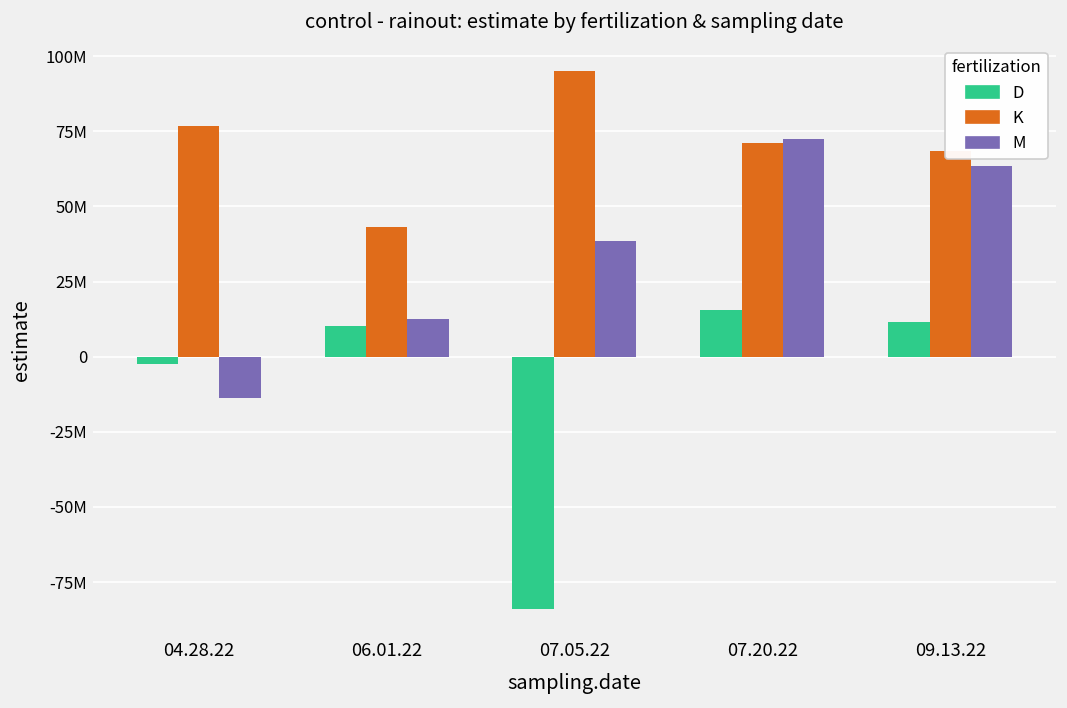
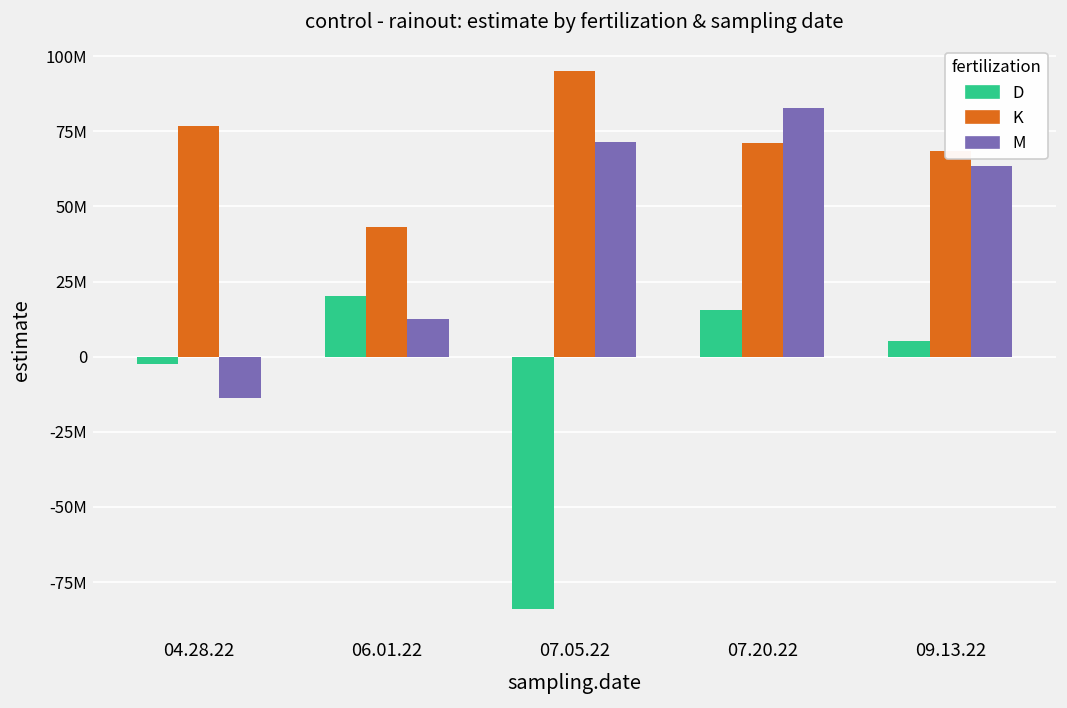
  {
    "D": {
      "04.28.22": -2000000,
-     "06.01.22": 10000000,
+     "06.01.22": 20000000,
      "07.05.22": -84000000,
      "07.20.22": 16000000,
-     "09.13.22": 12000000
+     "09.13.22": 5000000
    },
    "K": {
      "04.28.22": 77000000,
      "06.01.22": 43000000,
      "07.05.22": 95000000,
      "07.20.22": 71000000
    },
    "M": {
      "04.28.22": -14000000,
      "06.01.22": 12000000,
-     "07.05.22": 39000000,
-     "07.20.22": 73000000,
+     "07.05.22": 71000000,
+     "07.20.22": 83000000,
      "09.13.22": 64000000
    }
  }
